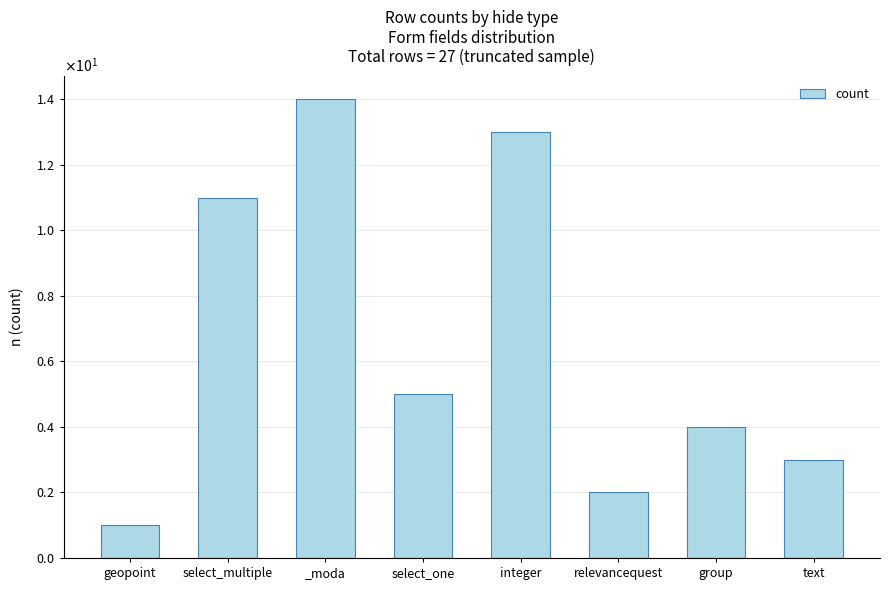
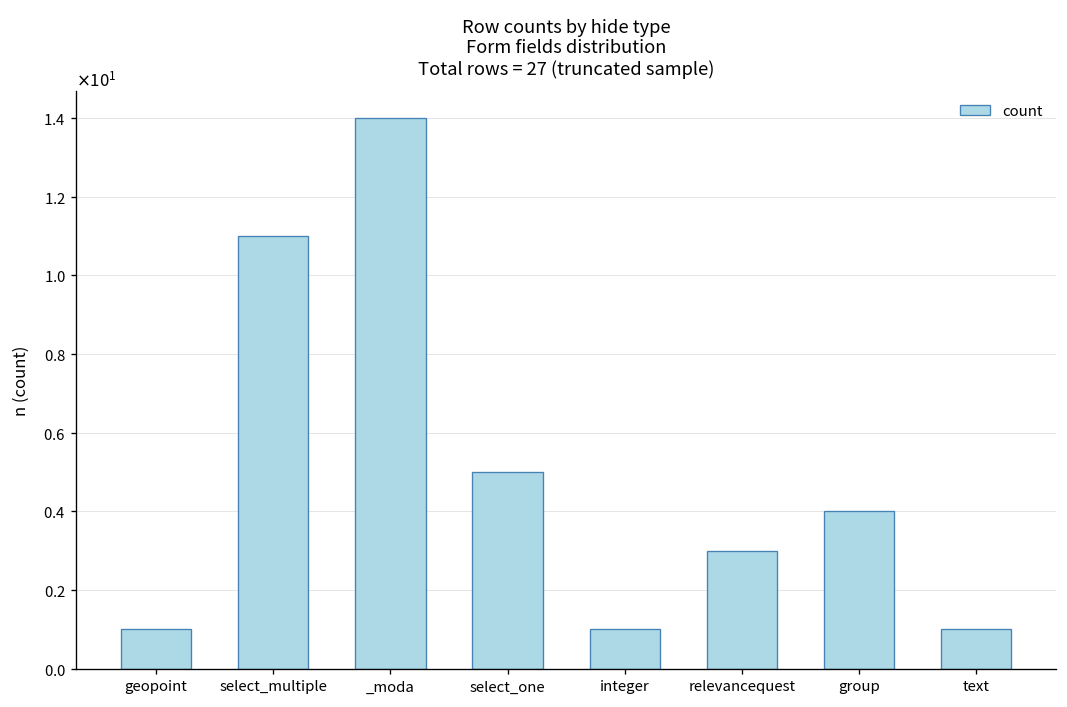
  {
    "geopoint": 1,
    "select_multiple": 11,
    "_moda": 14,
    "select_one": 5,
-   "integer": 13,
-   "relevancequest": 2,
+   "integer": 1,
+   "relevancequest": 3,
    "group": 4,
-   "text": 3
+   "text": 1
  }
